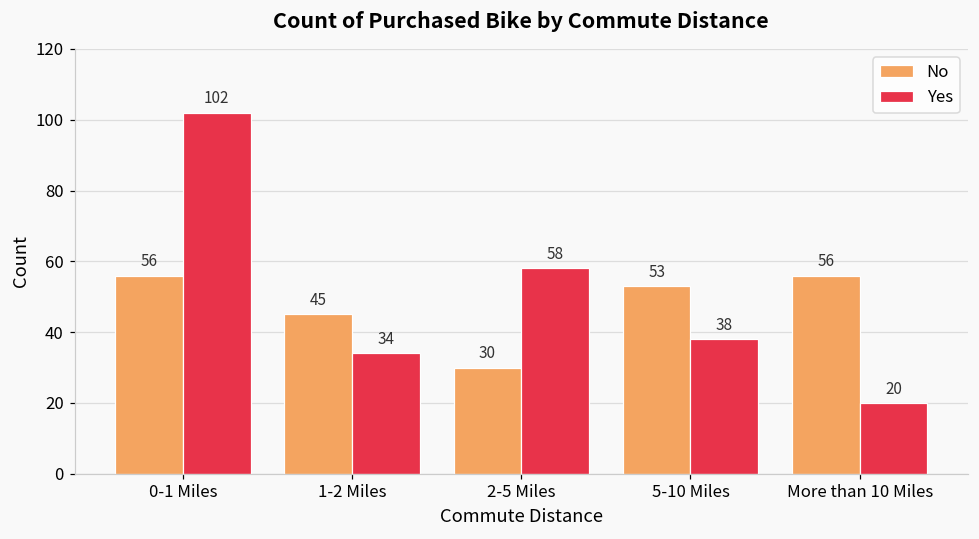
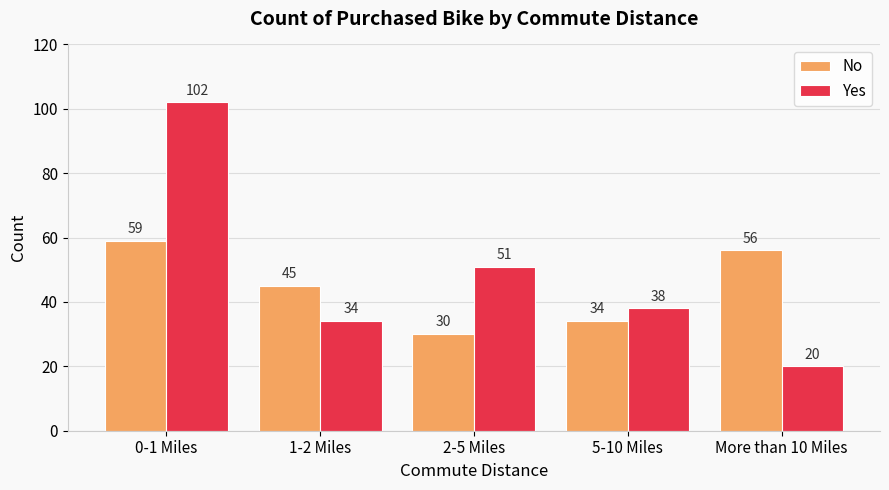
  {
    "No": {
-     "0-1 Miles": 56,
+     "0-1 Miles": 59,
      "1-2 Miles": 45,
      "2-5 Miles": 30,
-     "5-10 Miles": 53,
+     "5-10 Miles": 34,
      "More than 10 Miles": 56
    },
    "Yes": {
      "0-1 Miles": 102,
      "1-2 Miles": 34,
-     "2-5 Miles": 58,
+     "2-5 Miles": 51,
      "5-10 Miles": 38,
      "More than 10 Miles": 20
    }
  }
